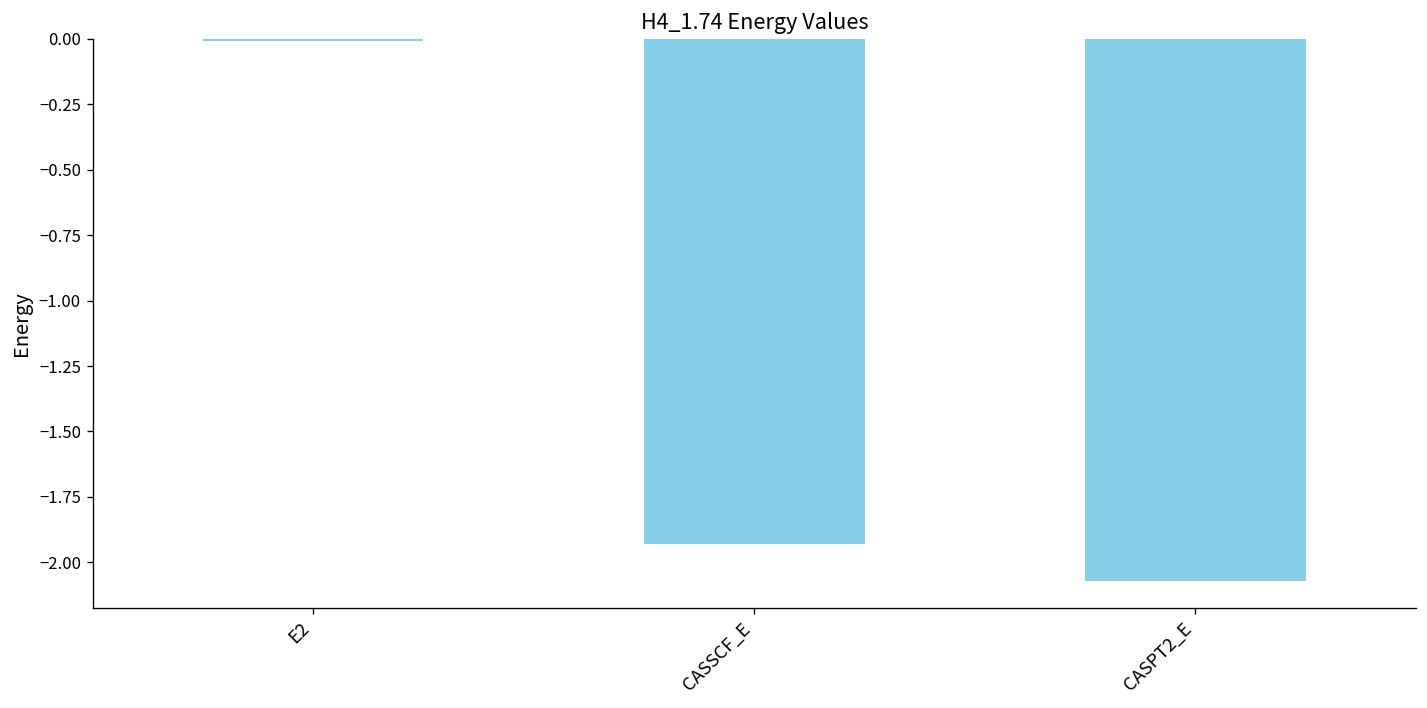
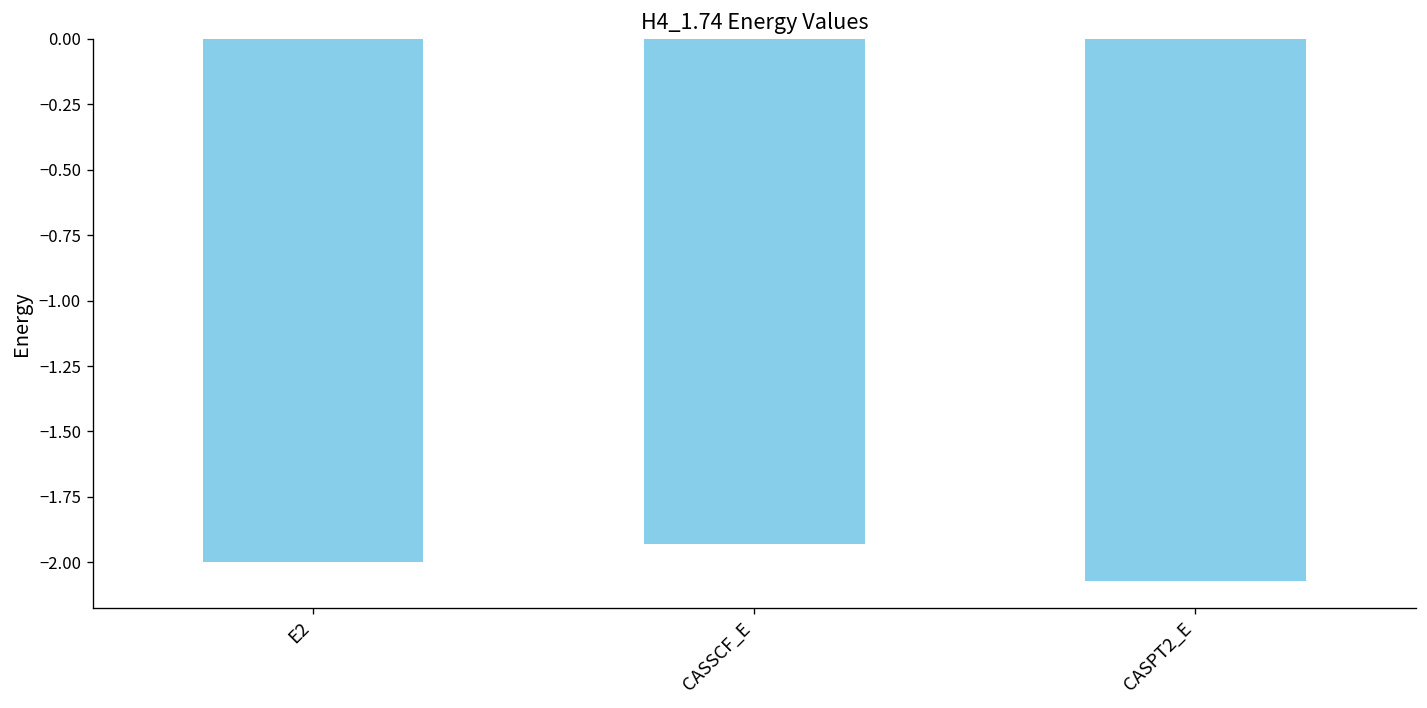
  {
-   "E2": -0.01,
+   "E2": -2.00,
    "CASSCF_E": -1.93,
    "CASPT2_E": -2.07
  }
